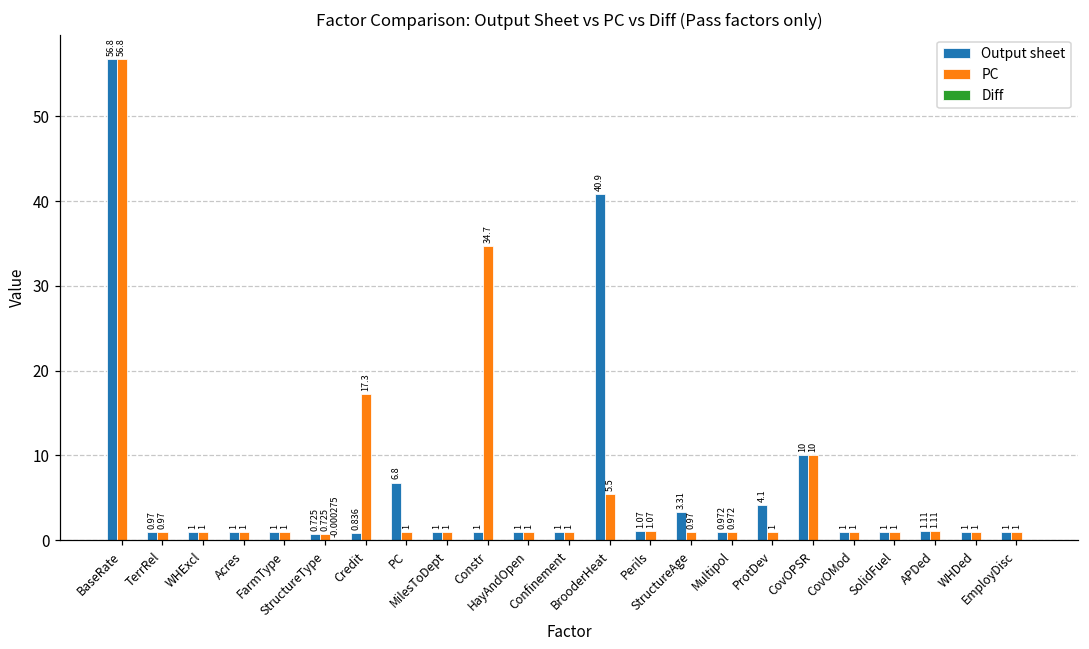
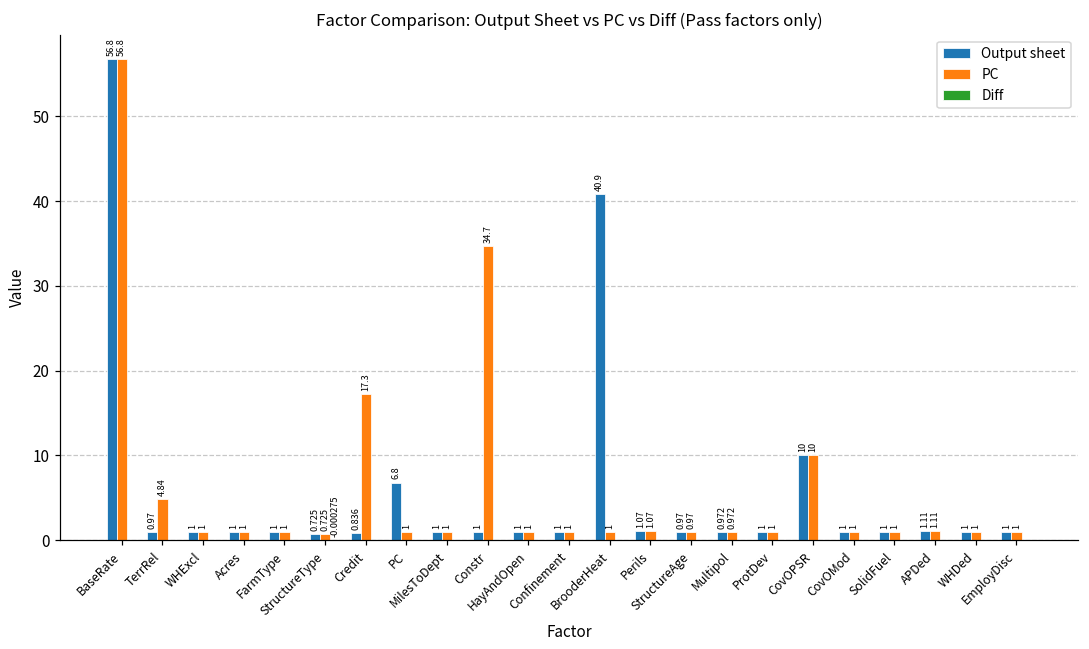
  {
    "Output sheet": {
      "BaseRate": 56.8,
      "TerrRel": 0.97,
      "WHExcl": 1,
      "Acres": 1,
      "FarmType": 1,
      "StructureType": 0.725,
      "Credit": 0.836,
      "PC": 6.8,
      "MilesToDept": 1,
      "Constr": 1,
      "HayAndOpen": 1,
      "Confinement": 1,
      "BrooderHeat": 40.9,
      "Perils": 1.07,
-     "StructureAge": 3.31,
+     "StructureAge": 0.97,
      "Multipol": 0.972,
-     "ProtDev": 4.1,
+     "ProtDev": 1,
      "CovOPSR": 10,
      "CovOMod": 1,
      "SolidFuel": 1,
      "APDed": 1.11,
      "WHDed": 1,
      "EmployDisc": 1
    },
    "PC": {
      "BaseRate": 56.8,
-     "TerrRel": 0.97,
+     "TerrRel": 4.84,
      "WHExcl": 1,
      "Acres": 1,
      "FarmType": 1,
      "StructureType": 0.725,
      "Credit": 17.3,
      "PC": 1,
      "MilesToDept": 1,
      "Constr": 34.7,
      "HayAndOpen": 1,
      "Confinement": 1,
-     "BrooderHeat": 5.5,
+     "BrooderHeat": 1,
      "Perils": 1.07,
      "StructureAge": 0.97,
      "Multipol": 0.972,
      "ProtDev": 1,
      "CovOPSR": 10,
      "CovOMod": 1,
      "SolidFuel": 1,
      "APDed": 1.11,
      "WHDed": 1,
      "EmployDisc": 1
    },
    "Diff": {
      "StructureType": -0.000275
    }
  }
